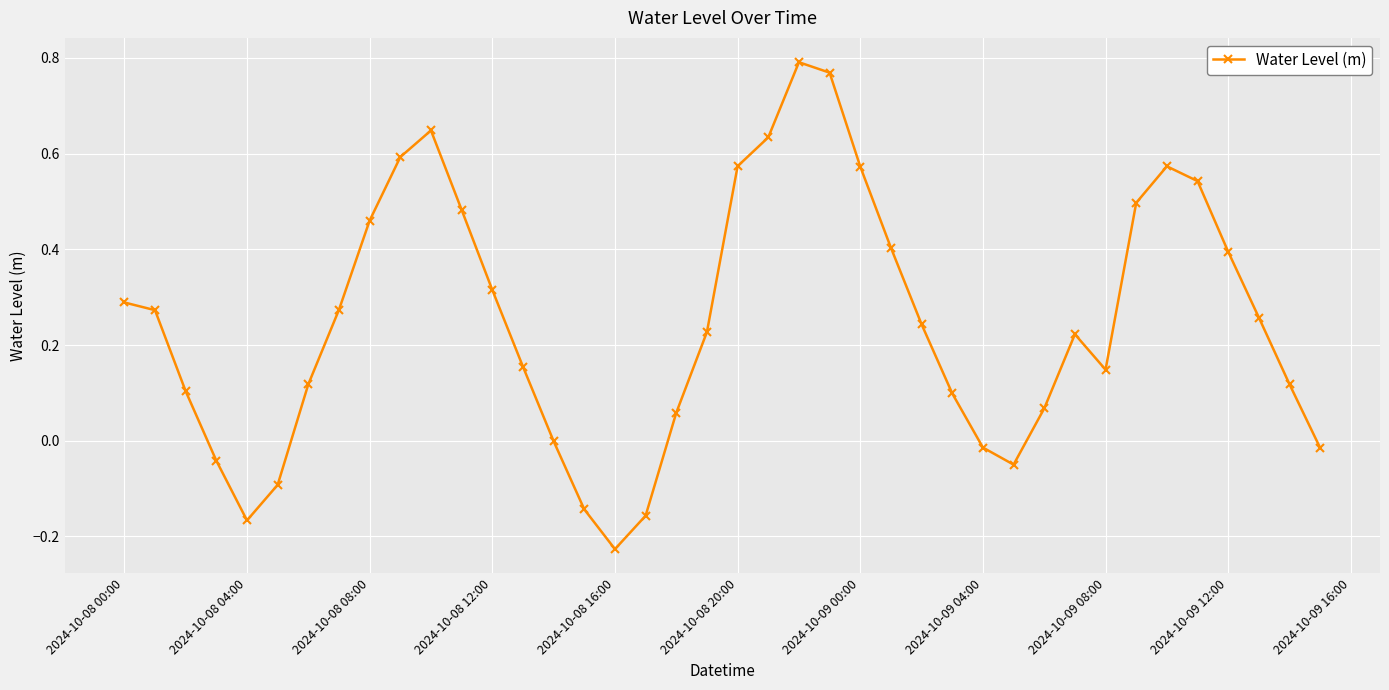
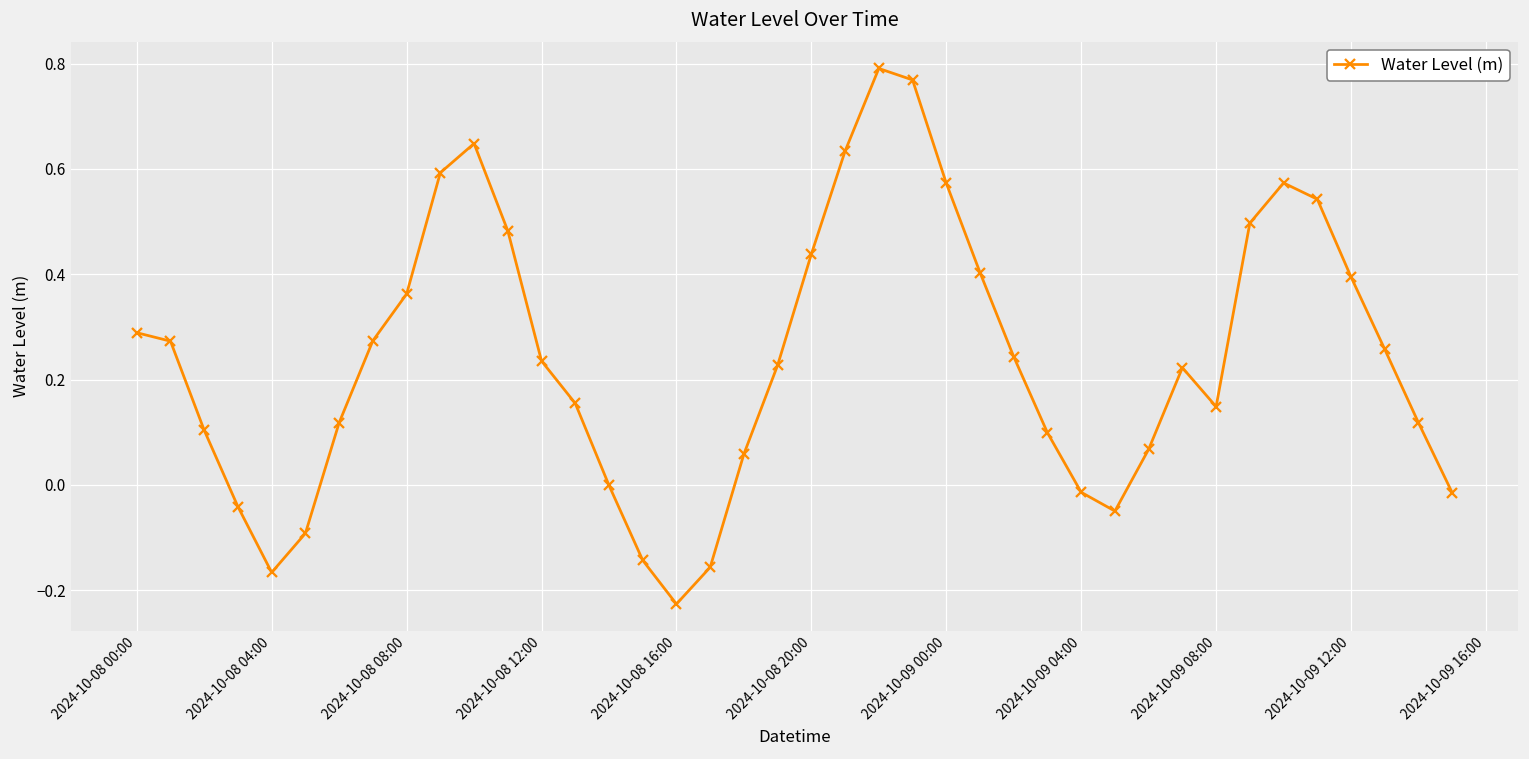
  {
    "2024-10-08 00:00": 0.29,
    "2024-10-08 04:00": -0.17,
-   "2024-10-08 08:00": 0.46,
-   "2024-10-08 12:00": 0.32,
+   "2024-10-08 08:00": 0.36,
+   "2024-10-08 12:00": 0.24,
    "2024-10-08 16:00": -0.23,
-   "2024-10-08 20:00": 0.57,
+   "2024-10-08 20:00": 0.44,
    "2024-10-09 00:00": 0.57,
    "2024-10-09 04:00": -0.01,
    "2024-10-09 08:00": 0.15,
    "2024-10-09 12:00": 0.39
  }
